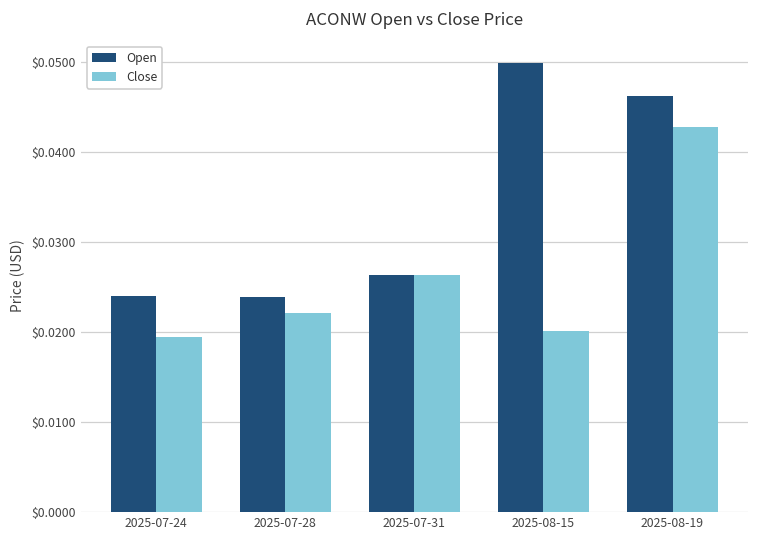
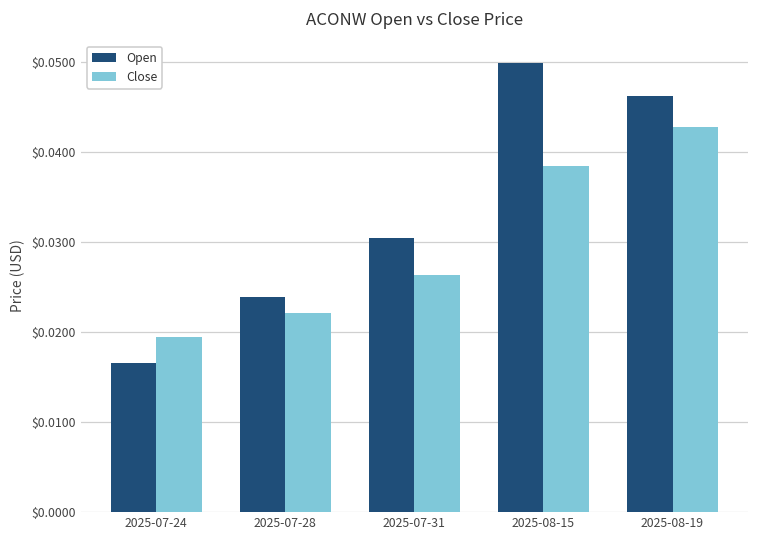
  {
    "Open": {
-     "2025-07-24": "$0.024",
+     "2025-07-24": "$0.017",
      "2025-07-28": "$0.024",
-     "2025-07-31": "$0.026",
+     "2025-07-31": "$0.030",
      "2025-08-15": "$0.050",
      "2025-08-19": "$0.046"
    },
    "Close": {
      "2025-07-24": "$0.019",
      "2025-07-28": "$0.022",
      "2025-07-31": "$0.026",
-     "2025-08-15": "$0.020",
+     "2025-08-15": "$0.038",
      "2025-08-19": "$0.043"
    }
  }
